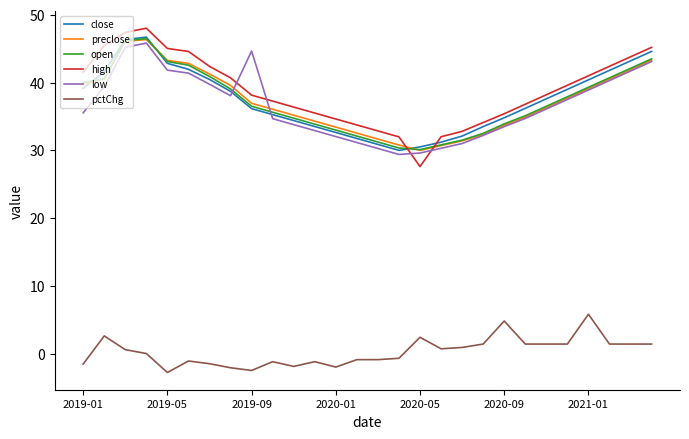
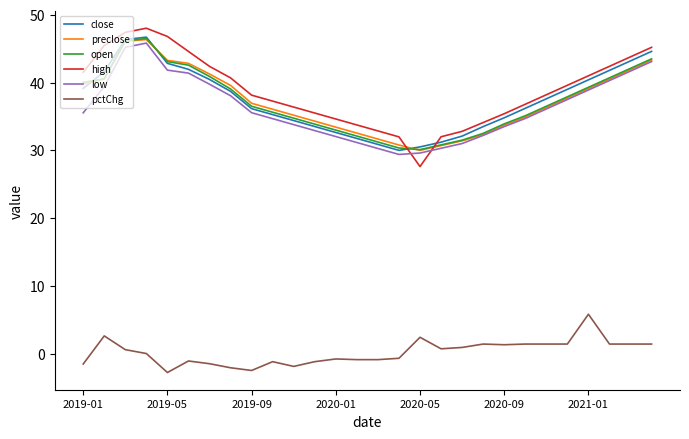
  {
    "close": {
      "2020-05": 31,
      "2020-09": 35,
      "2021-01": 40
    },
    "preclose": {
      "2019-09": 37,
      "2020-01": 33
    },
    "high": {
-     "2019-05": 45,
+     "2019-05": 47,
      "2019-09": 38,
      "2020-01": 35,
      "2020-05": 28,
      "2020-09": 35,
      "2021-01": 41
    },
    "low": {
      "2019-01": 36,
      "2019-05": 42,
-     "2019-09": 45,
+     "2019-09": 36,
      "2020-01": 32,
      "2020-05": 30
    },
    "pctChg": {
      "2019-01": -2,
      "2019-05": -3,
      "2019-09": -3,
-     "2020-01": -2,
+     "2020-01": -1,
      "2020-05": 2,
-     "2020-09": 5,
+     "2020-09": 1,
      "2021-01": 6
    }
  }
